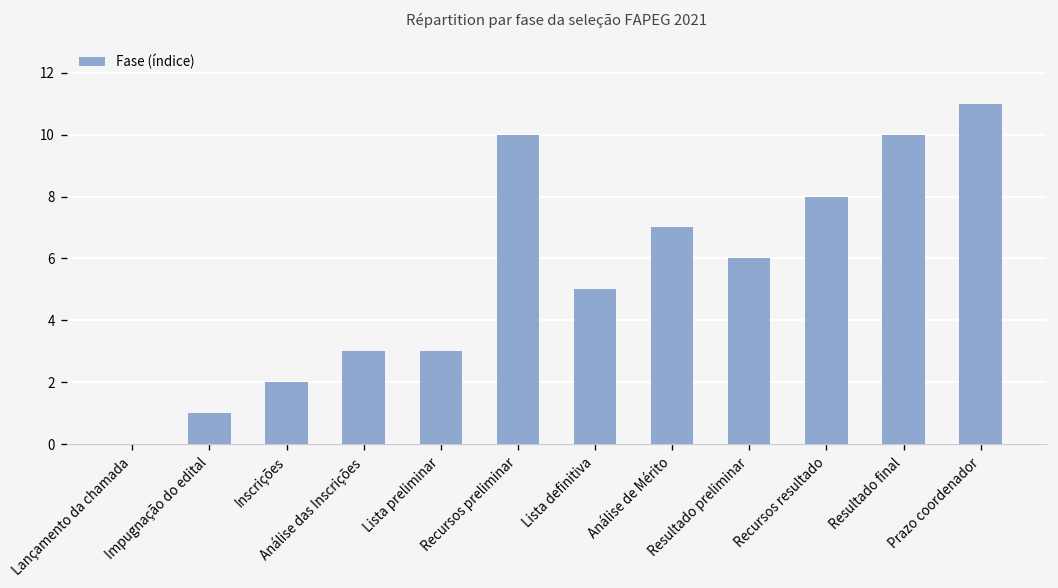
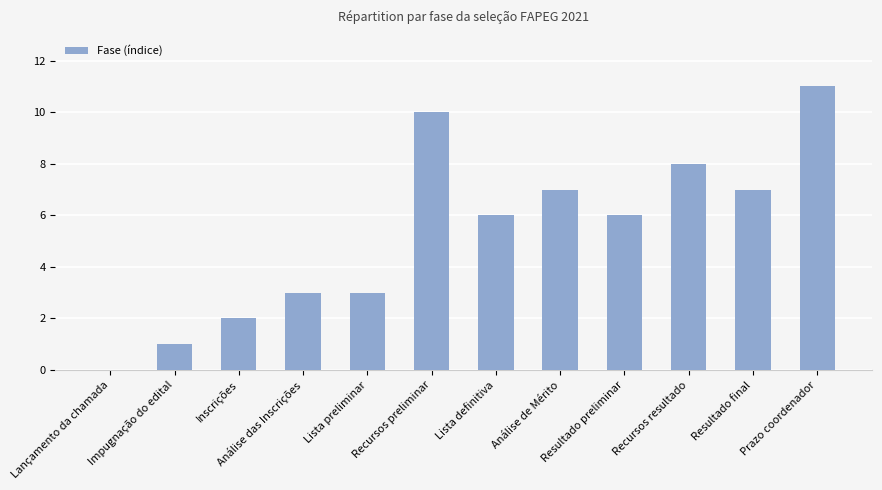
  {
    "Lançamento da chamada": 0,
    "Impugnação do edital": 1,
    "Inscrições": 2,
    "Análise das Inscrições": 3,
    "Lista preliminar": 3,
    "Recursos preliminar": 10,
-   "Lista definitiva": 5,
+   "Lista definitiva": 6,
    "Análise de Mérito": 7,
    "Resultado preliminar": 6,
    "Recursos resultado": 8,
-   "Resultado final": 10,
+   "Resultado final": 7,
    "Prazo coordenador": 11
  }
